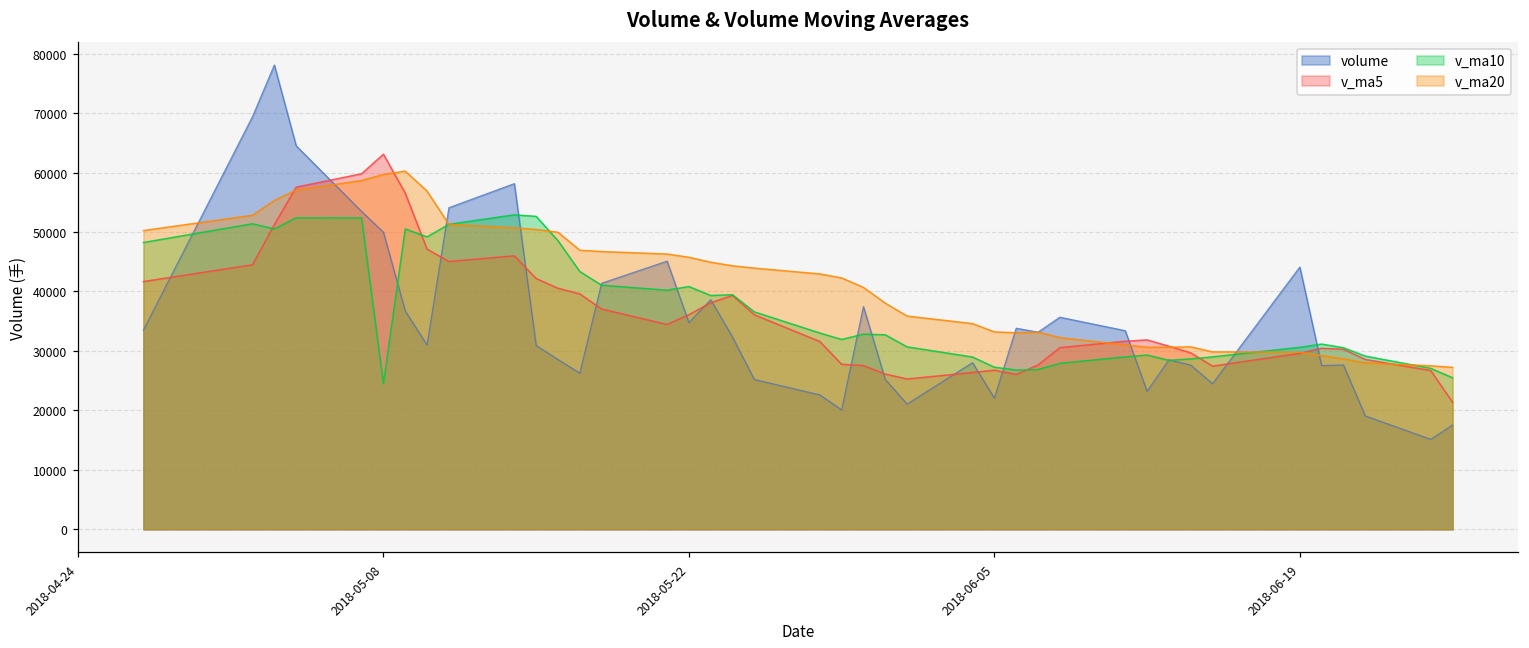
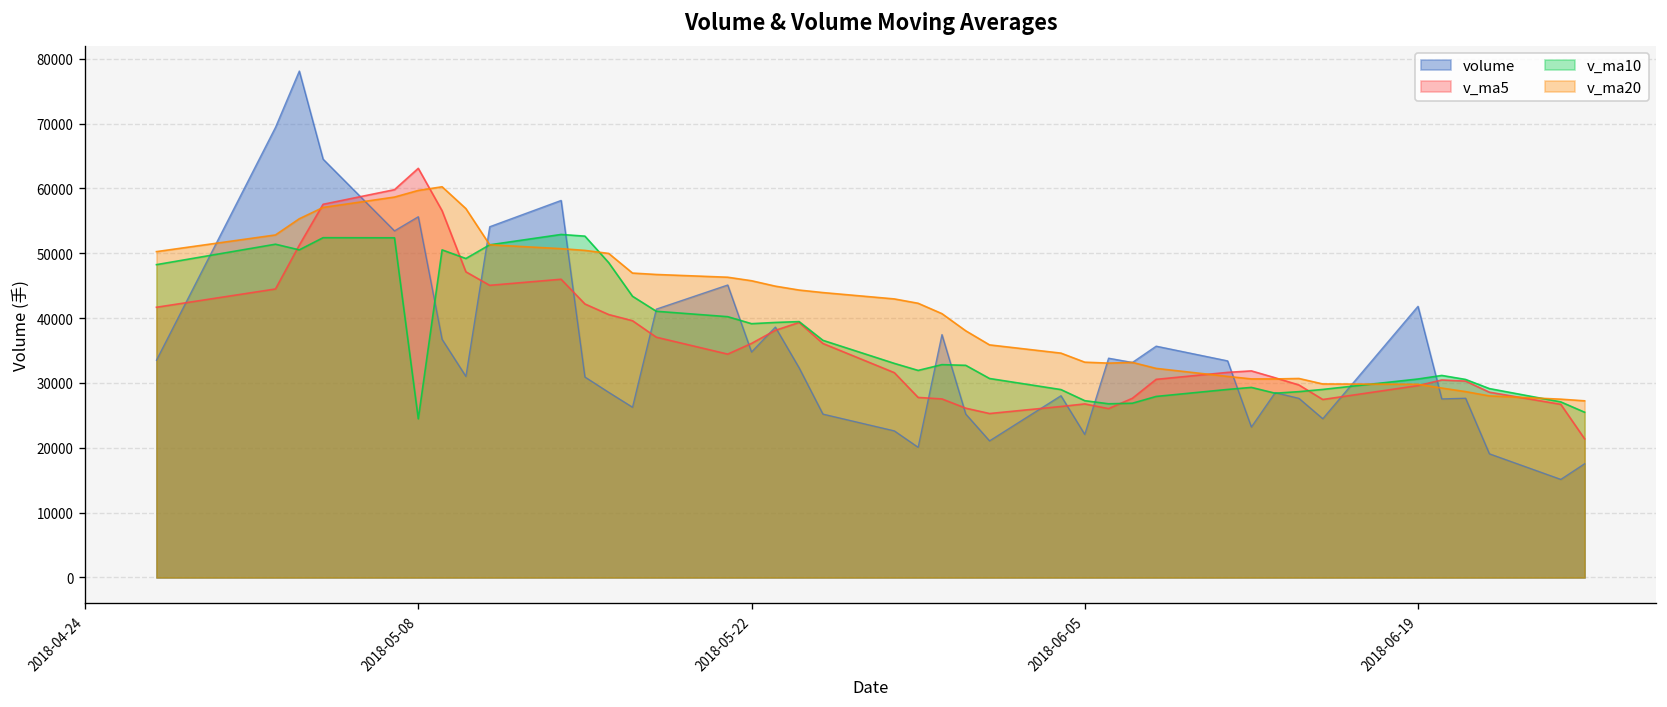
  {
    "volume": {
-     "2018-05-08": 50000,
+     "2018-05-08": 56000,
      "2018-05-22": 35000,
      "2018-06-05": 22000,
-     "2018-06-19": 44000
+     "2018-06-19": 42000
    },
    "v_ma10": {
      "2018-05-08": 24000,
-     "2018-05-22": 41000,
+     "2018-05-22": 39000,
      "2018-06-05": 27000,
      "2018-06-19": 31000
    }
  }
